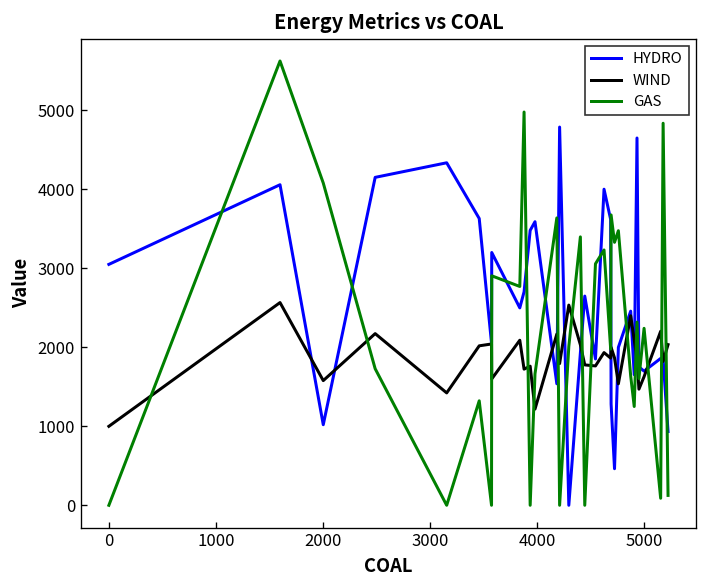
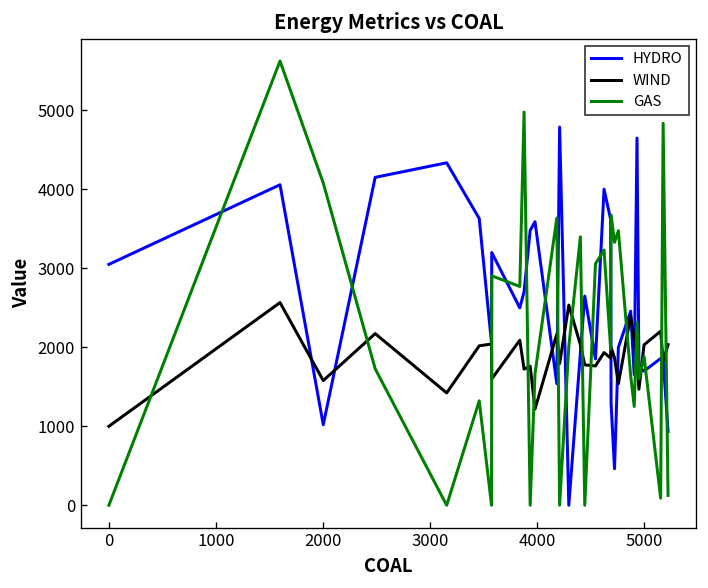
  {
    "HYDRO": {
      "0": 3100,
      "5000": 1700
    },
    "WIND": {
      "0": 1000,
-     "5000": 1600
+     "5000": 2000
    },
    "GAS": {
      "0": 0,
-     "5000": 2200
+     "5000": 1900
    }
  }
